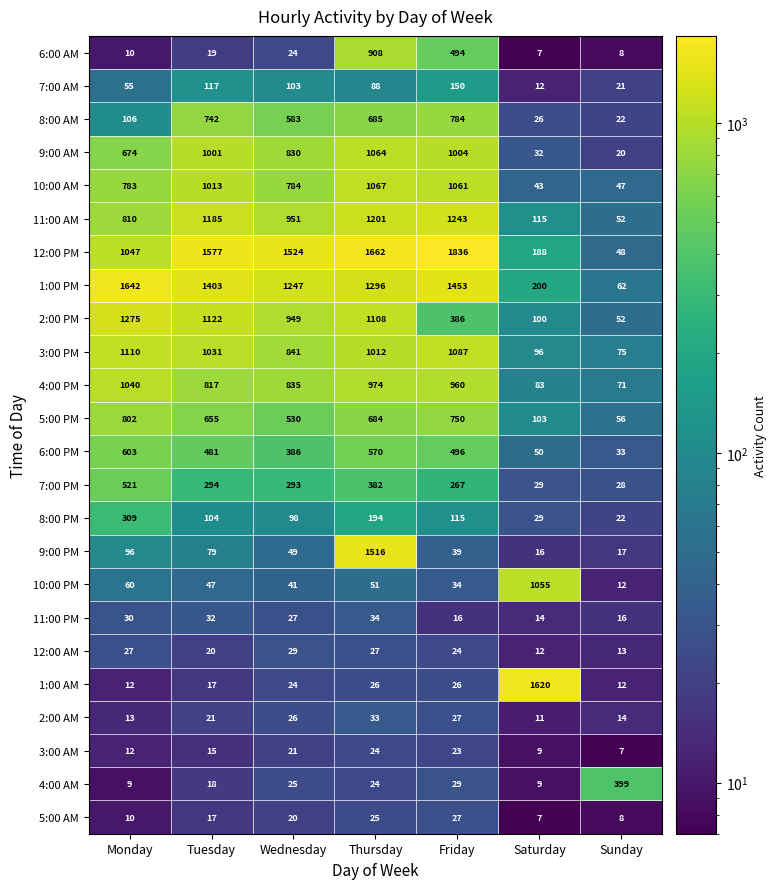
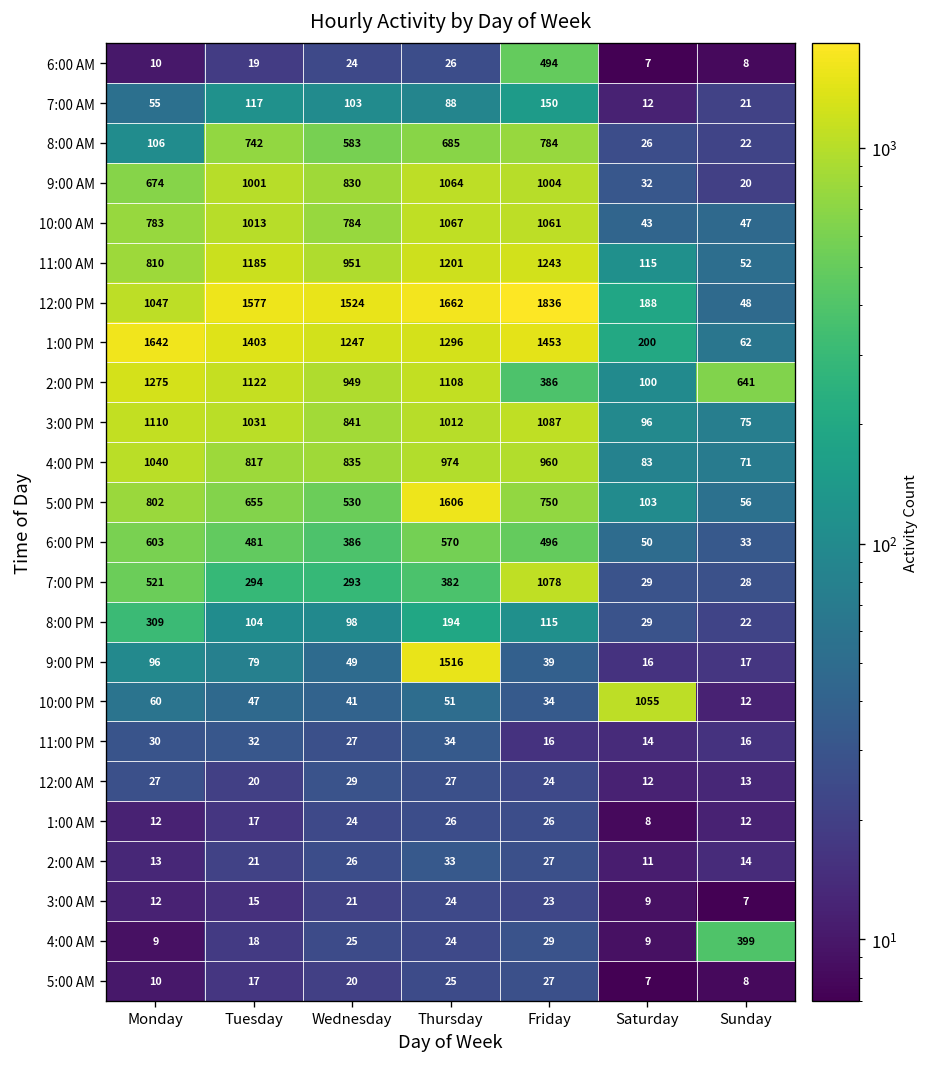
  {
    "6:00 AM": {
      "Monday": 10,
      "Tuesday": 19,
      "Wednesday": 24,
-     "Thursday": 908,
+     "Thursday": 26,
      "Friday": 494,
      "Saturday": 7,
      "Sunday": 8
    },
    "7:00 AM": {
      "Monday": 55,
      "Tuesday": 117,
      "Wednesday": 103,
      "Thursday": 88,
      "Friday": 150,
      "Saturday": 12,
      "Sunday": 21
    },
    "8:00 AM": {
      "Monday": 106,
      "Tuesday": 742,
      "Wednesday": 583,
      "Thursday": 685,
      "Friday": 784,
      "Saturday": 26,
      "Sunday": 22
    },
    "9:00 AM": {
      "Monday": 674,
      "Tuesday": 1001,
      "Wednesday": 830,
      "Thursday": 1064,
      "Friday": 1004,
      "Saturday": 32,
      "Sunday": 20
    },
    "10:00 AM": {
      "Monday": 783,
      "Tuesday": 1013,
      "Wednesday": 784,
      "Thursday": 1067,
      "Friday": 1061,
      "Saturday": 43,
      "Sunday": 47
    },
    "11:00 AM": {
      "Monday": 810,
      "Tuesday": 1185,
      "Wednesday": 951,
      "Thursday": 1201,
      "Friday": 1243,
      "Saturday": 115,
      "Sunday": 52
    },
    "12:00 PM": {
      "Monday": 1047,
      "Tuesday": 1577,
      "Wednesday": 1524,
      "Thursday": 1662,
      "Friday": 1836,
      "Saturday": 188,
      "Sunday": 48
    },
    "1:00 PM": {
      "Monday": 1642,
      "Tuesday": 1403,
      "Wednesday": 1247,
      "Thursday": 1296,
      "Friday": 1453,
      "Saturday": 200,
      "Sunday": 62
    },
    "2:00 PM": {
      "Monday": 1275,
      "Tuesday": 1122,
      "Wednesday": 949,
      "Thursday": 1108,
      "Friday": 386,
      "Saturday": 100,
-     "Sunday": 52
+     "Sunday": 641
    },
    "3:00 PM": {
      "Monday": 1110,
      "Tuesday": 1031,
      "Wednesday": 841,
      "Thursday": 1012,
      "Friday": 1087,
      "Saturday": 96,
      "Sunday": 75
    },
    "4:00 PM": {
      "Monday": 1040,
      "Tuesday": 817,
      "Wednesday": 835,
      "Thursday": 974,
      "Friday": 960,
      "Saturday": 83,
      "Sunday": 71
    },
    "5:00 PM": {
      "Monday": 802,
      "Tuesday": 655,
      "Wednesday": 530,
-     "Thursday": 684,
+     "Thursday": 1606,
      "Friday": 750,
      "Saturday": 103,
      "Sunday": 56
    },
    "6:00 PM": {
      "Monday": 603,
      "Tuesday": 481,
      "Wednesday": 386,
      "Thursday": 570,
      "Friday": 496,
      "Saturday": 50,
      "Sunday": 33
    },
    "7:00 PM": {
      "Monday": 521,
      "Tuesday": 294,
      "Wednesday": 293,
      "Thursday": 382,
-     "Friday": 267,
+     "Friday": 1078,
      "Saturday": 29,
      "Sunday": 28
    },
    "8:00 PM": {
      "Monday": 309,
      "Tuesday": 104,
      "Wednesday": 98,
      "Thursday": 194,
      "Friday": 115,
      "Saturday": 29,
      "Sunday": 22
    },
    "9:00 PM": {
      "Monday": 96,
      "Tuesday": 79,
      "Wednesday": 49,
      "Thursday": 1516,
      "Friday": 39,
      "Saturday": 16,
      "Sunday": 17
    },
    "10:00 PM": {
      "Monday": 60,
      "Tuesday": 47,
      "Wednesday": 41,
      "Thursday": 51,
      "Friday": 34,
      "Saturday": 1055,
      "Sunday": 12
    },
    "11:00 PM": {
      "Monday": 30,
      "Tuesday": 32,
      "Wednesday": 27,
      "Thursday": 34,
      "Friday": 16,
      "Saturday": 14,
      "Sunday": 16
    },
    "12:00 AM": {
      "Monday": 27,
      "Tuesday": 20,
      "Wednesday": 29,
      "Thursday": 27,
      "Friday": 24,
      "Saturday": 12,
      "Sunday": 13
    },
    "1:00 AM": {
      "Monday": 12,
      "Tuesday": 17,
      "Wednesday": 24,
      "Thursday": 26,
      "Friday": 26,
-     "Saturday": 1620,
+     "Saturday": 8,
      "Sunday": 12
    },
    "2:00 AM": {
      "Monday": 13,
      "Tuesday": 21,
      "Wednesday": 26,
      "Thursday": 33,
      "Friday": 27,
      "Saturday": 11,
      "Sunday": 14
    },
    "3:00 AM": {
      "Monday": 12,
      "Tuesday": 15,
      "Wednesday": 21,
      "Thursday": 24,
      "Friday": 23,
      "Saturday": 9,
      "Sunday": 7
    },
    "4:00 AM": {
      "Monday": 9,
      "Tuesday": 18,
      "Wednesday": 25,
      "Thursday": 24,
      "Friday": 29,
      "Saturday": 9,
      "Sunday": 399
    },
    "5:00 AM": {
      "Monday": 10,
      "Tuesday": 17,
      "Wednesday": 20,
      "Thursday": 25,
      "Friday": 27,
      "Saturday": 7,
      "Sunday": 8
    }
  }
